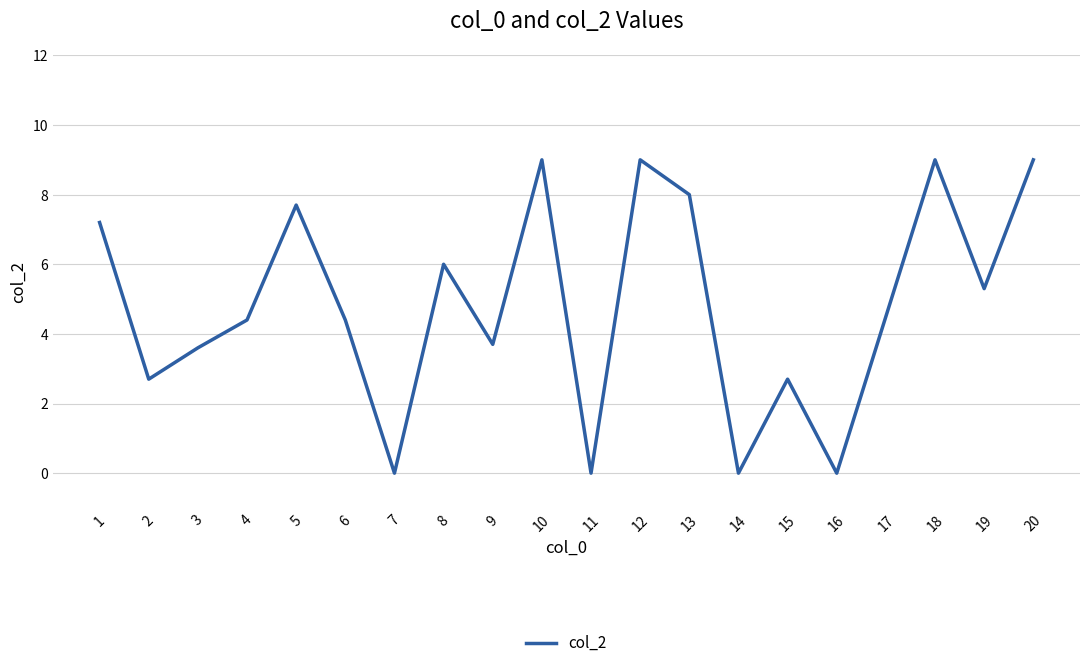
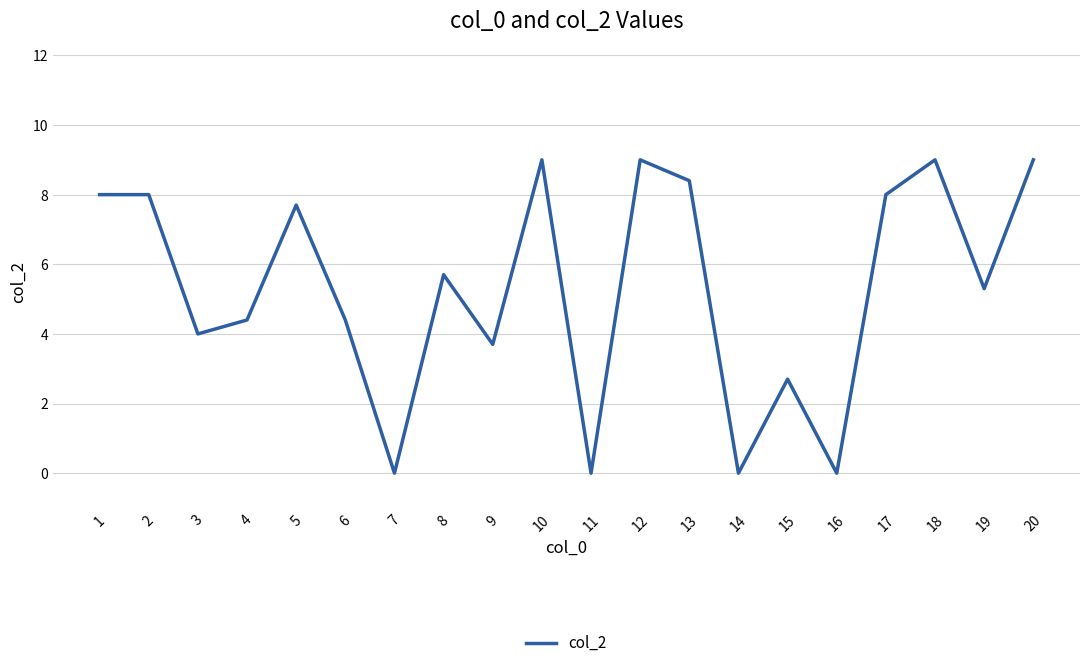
  {
-   "1": 7.2,
-   "2": 2.7,
-   "3": 3.6,
+   "1": 8.0,
+   "2": 8.0,
+   "3": 4.0,
    "4": 4.4,
    "5": 7.7,
    "6": 4.4,
    "7": 0.0,
-   "8": 6.0,
+   "8": 5.7,
    "9": 3.7,
    "10": 9.0,
    "11": 0.0,
    "12": 9.0,
-   "13": 8.0,
+   "13": 8.4,
    "14": 0.0,
    "15": 2.7,
    "16": 0.0,
-   "17": 4.5,
+   "17": 8.0,
    "18": 9.0,
    "19": 5.3,
    "20": 9.0
  }
